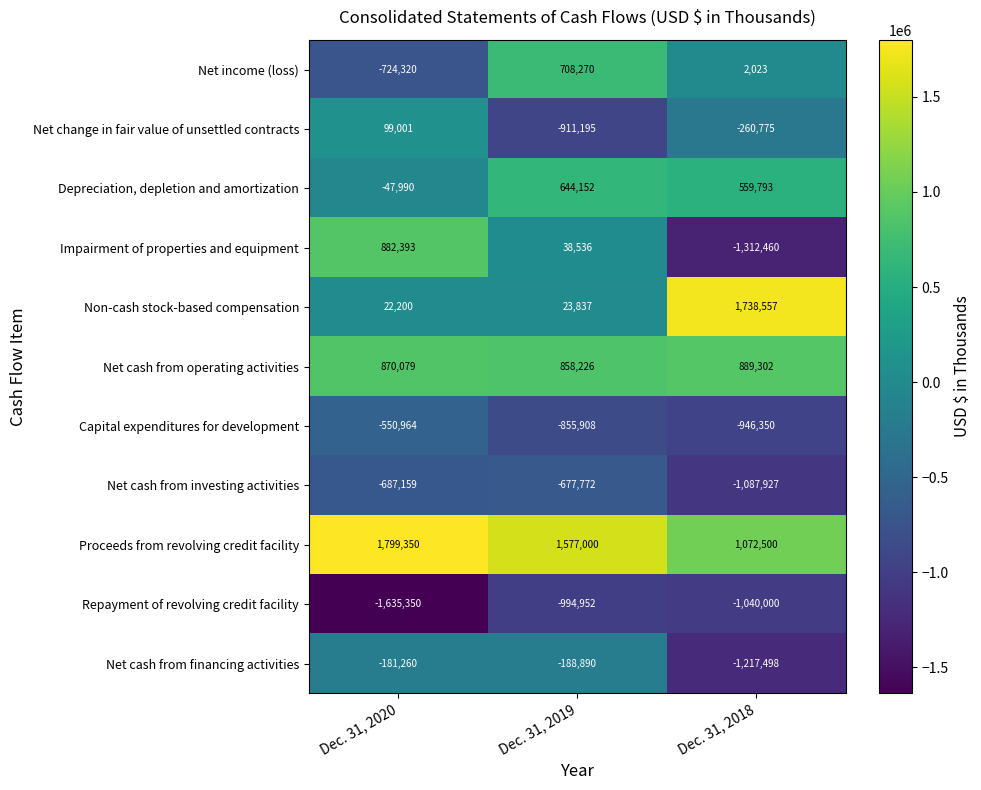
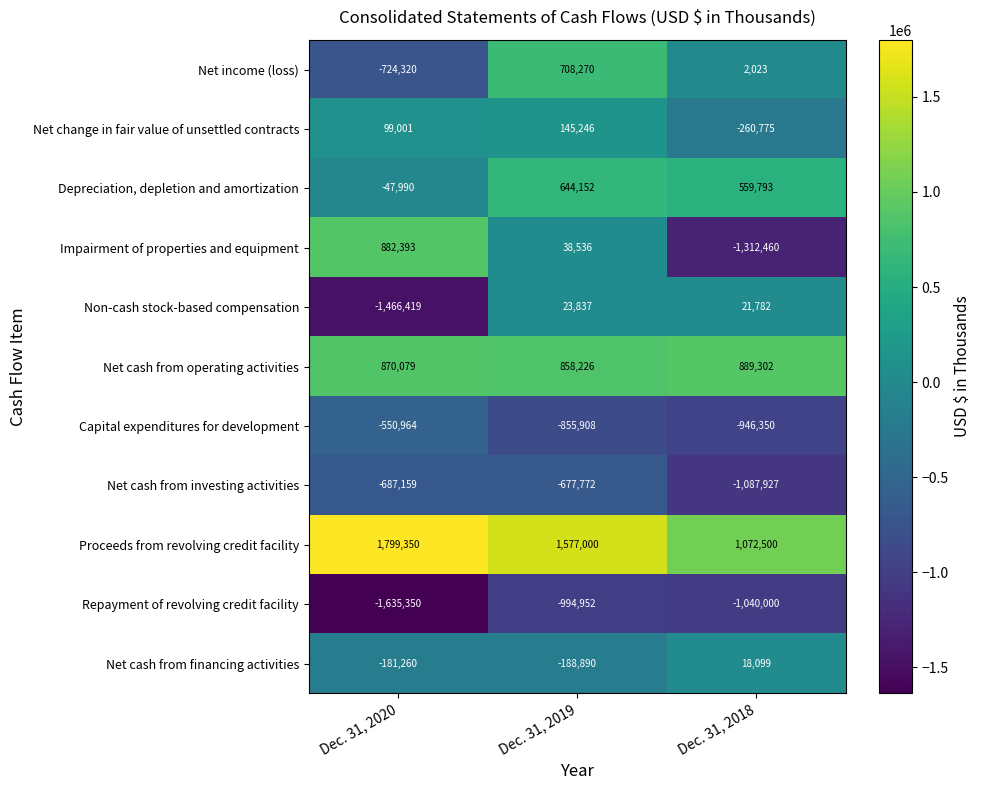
  {
    "Net income (loss)": {
      "Dec. 31, 2020": "-724,320",
      "Dec. 31, 2019": "708,270",
      "Dec. 31, 2018": "2,023"
    },
    "Net change in fair value of unsettled contracts": {
      "Dec. 31, 2020": "99,001",
-     "Dec. 31, 2019": "-911,195",
+     "Dec. 31, 2019": "145,246",
      "Dec. 31, 2018": "-260,775"
    },
    "Depreciation, depletion and amortization": {
      "Dec. 31, 2020": "-47,990",
      "Dec. 31, 2019": "644,152",
      "Dec. 31, 2018": "559,793"
    },
    "Impairment of properties and equipment": {
      "Dec. 31, 2020": "882,393",
      "Dec. 31, 2019": "38,536",
      "Dec. 31, 2018": "-1,312,460"
    },
    "Non-cash stock-based compensation": {
-     "Dec. 31, 2020": "22,200",
+     "Dec. 31, 2020": "-1,466,419",
      "Dec. 31, 2019": "23,837",
-     "Dec. 31, 2018": "1,738,557"
+     "Dec. 31, 2018": "21,782"
    },
    "Net cash from operating activities": {
      "Dec. 31, 2020": "870,079",
      "Dec. 31, 2019": "858,226",
      "Dec. 31, 2018": "889,302"
    },
    "Capital expenditures for development": {
      "Dec. 31, 2020": "-550,964",
      "Dec. 31, 2019": "-855,908",
      "Dec. 31, 2018": "-946,350"
    },
    "Net cash from investing activities": {
      "Dec. 31, 2020": "-687,159",
      "Dec. 31, 2019": "-677,772",
      "Dec. 31, 2018": "-1,087,927"
    },
    "Proceeds from revolving credit facility": {
      "Dec. 31, 2020": "1,799,350",
      "Dec. 31, 2019": "1,577,000",
      "Dec. 31, 2018": "1,072,500"
    },
    "Repayment of revolving credit facility": {
      "Dec. 31, 2020": "-1,635,350",
      "Dec. 31, 2019": "-994,952",
      "Dec. 31, 2018": "-1,040,000"
    },
    "Net cash from financing activities": {
      "Dec. 31, 2020": "-181,260",
      "Dec. 31, 2019": "-188,890",
-     "Dec. 31, 2018": "-1,217,498"
+     "Dec. 31, 2018": "18,099"
    }
  }
